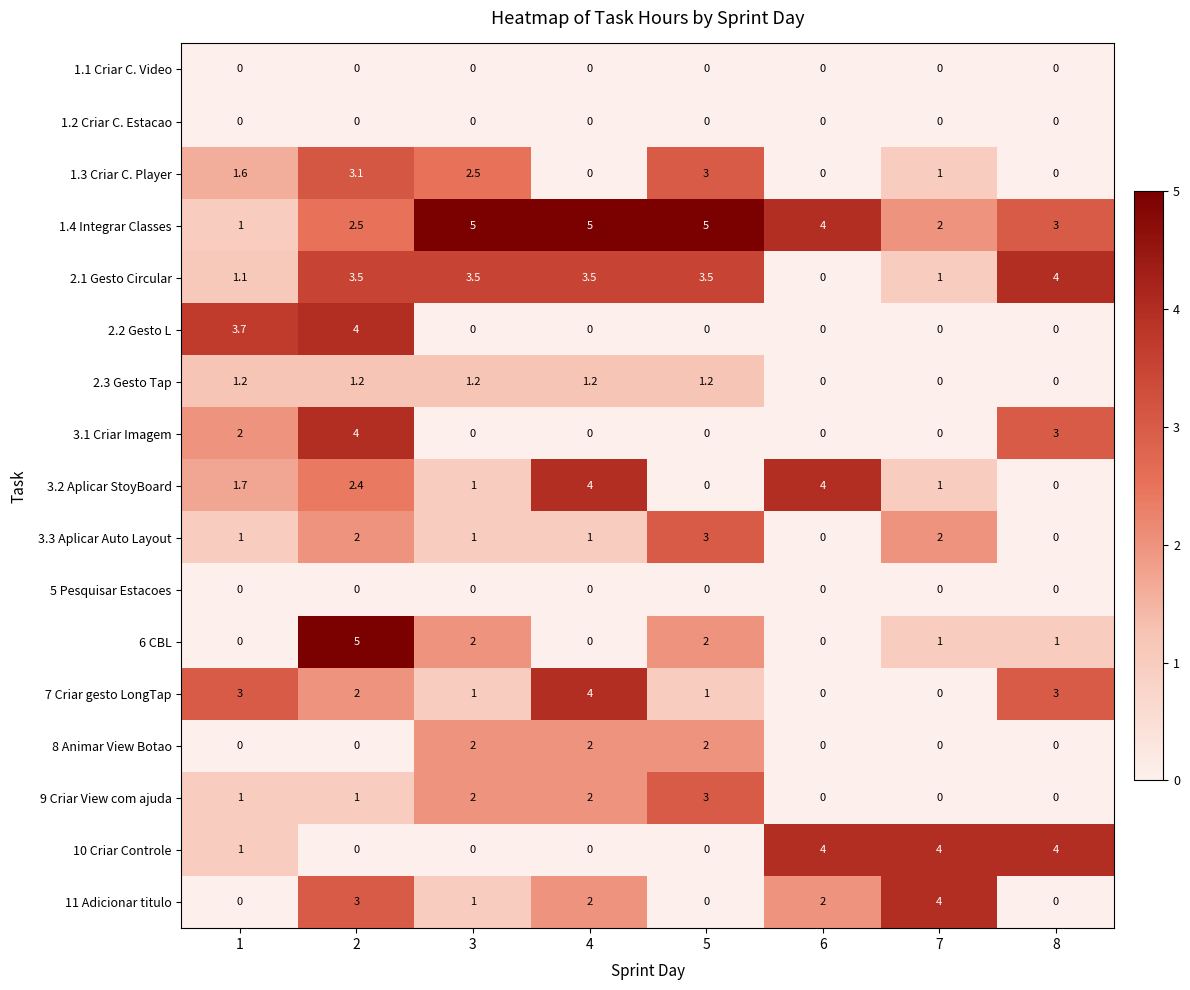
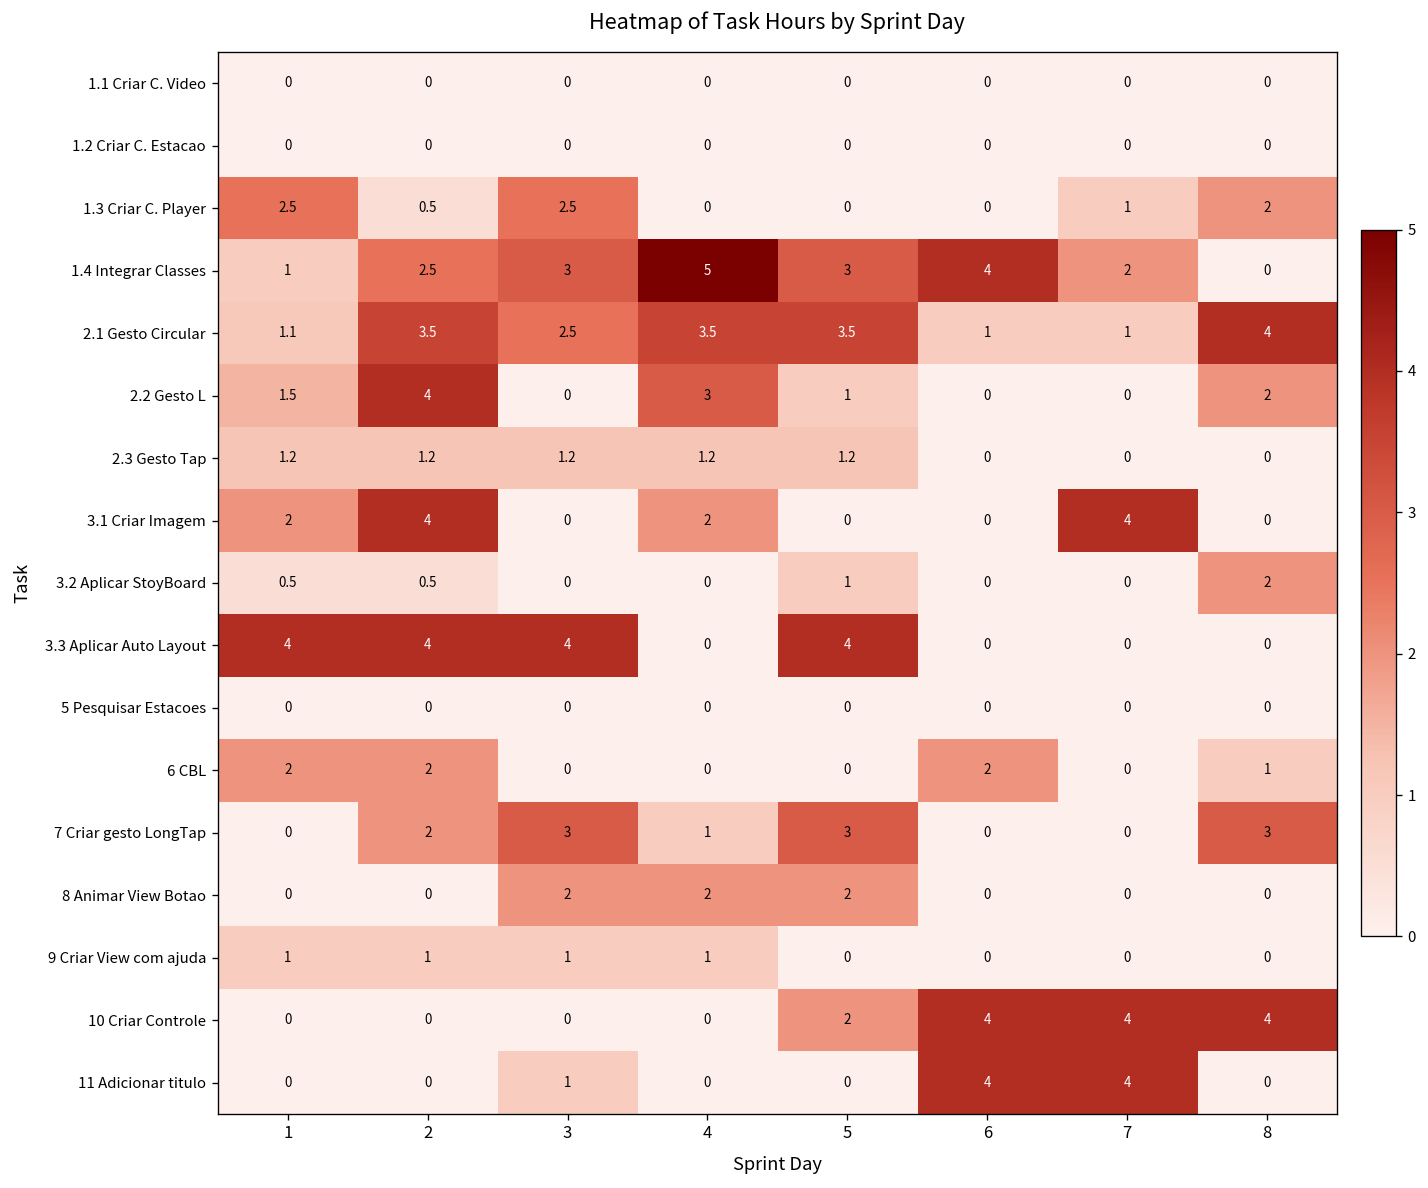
  {
    "1.1 Criar C. Video": {
      "1": 0,
      "2": 0,
      "3": 0,
      "4": 0,
      "5": 0,
      "6": 0,
      "7": 0,
      "8": 0
    },
    "1.2 Criar C. Estacao": {
      "1": 0,
      "2": 0,
      "3": 0,
      "4": 0,
      "5": 0,
      "6": 0,
      "7": 0,
      "8": 0
    },
    "1.3 Criar C. Player": {
-     "1": 1.6,
-     "2": 3.1,
+     "1": 2.5,
+     "2": 0.5,
      "3": 2.5,
      "4": 0,
-     "5": 3,
+     "5": 0,
      "6": 0,
      "7": 1,
-     "8": 0
+     "8": 2
    },
    "1.4 Integrar Classes": {
      "1": 1,
      "2": 2.5,
-     "3": 5,
+     "3": 3,
      "4": 5,
-     "5": 5,
+     "5": 3,
      "6": 4,
      "7": 2,
-     "8": 3
+     "8": 0
    },
    "2.1 Gesto Circular": {
      "1": 1.1,
      "2": 3.5,
-     "3": 3.5,
+     "3": 2.5,
      "4": 3.5,
      "5": 3.5,
-     "6": 0,
+     "6": 1,
      "7": 1,
      "8": 4
    },
    "2.2 Gesto L": {
-     "1": 3.7,
+     "1": 1.5,
      "2": 4,
      "3": 0,
-     "4": 0,
-     "5": 0,
+     "4": 3,
+     "5": 1,
      "6": 0,
      "7": 0,
-     "8": 0
+     "8": 2
    },
    "2.3 Gesto Tap": {
      "1": 1.2,
      "2": 1.2,
      "3": 1.2,
      "4": 1.2,
      "5": 1.2,
      "6": 0,
      "7": 0,
      "8": 0
    },
    "3.1 Criar Imagem": {
      "1": 2,
      "2": 4,
      "3": 0,
-     "4": 0,
+     "4": 2,
      "5": 0,
      "6": 0,
-     "7": 0,
-     "8": 3
+     "7": 4,
+     "8": 0
    },
    "3.2 Aplicar StoyBoard": {
-     "1": 1.7,
-     "2": 2.4,
-     "3": 1,
-     "4": 4,
-     "5": 0,
-     "6": 4,
-     "7": 1,
-     "8": 0
+     "1": 0.5,
+     "2": 0.5,
+     "3": 0,
+     "4": 0,
+     "5": 1,
+     "6": 0,
+     "7": 0,
+     "8": 2
    },
    "3.3 Aplicar Auto Layout": {
-     "1": 1,
-     "2": 2,
-     "3": 1,
-     "4": 1,
-     "5": 3,
+     "1": 4,
+     "2": 4,
+     "3": 4,
+     "4": 0,
+     "5": 4,
      "6": 0,
-     "7": 2,
+     "7": 0,
      "8": 0
    },
    "5 Pesquisar Estacoes": {
      "1": 0,
      "2": 0,
      "3": 0,
      "4": 0,
      "5": 0,
      "6": 0,
      "7": 0,
      "8": 0
    },
    "6 CBL": {
-     "1": 0,
-     "2": 5,
-     "3": 2,
+     "1": 2,
+     "2": 2,
+     "3": 0,
      "4": 0,
-     "5": 2,
-     "6": 0,
-     "7": 1,
+     "5": 0,
+     "6": 2,
+     "7": 0,
      "8": 1
    },
    "7 Criar gesto LongTap": {
-     "1": 3,
+     "1": 0,
      "2": 2,
-     "3": 1,
-     "4": 4,
-     "5": 1,
+     "3": 3,
+     "4": 1,
+     "5": 3,
      "6": 0,
      "7": 0,
      "8": 3
    },
    "8 Animar View Botao": {
      "1": 0,
      "2": 0,
      "3": 2,
      "4": 2,
      "5": 2,
      "6": 0,
      "7": 0,
      "8": 0
    },
    "9 Criar View com ajuda": {
      "1": 1,
      "2": 1,
-     "3": 2,
-     "4": 2,
-     "5": 3,
+     "3": 1,
+     "4": 1,
+     "5": 0,
      "6": 0,
      "7": 0,
      "8": 0
    },
    "10 Criar Controle": {
-     "1": 1,
+     "1": 0,
      "2": 0,
      "3": 0,
      "4": 0,
-     "5": 0,
+     "5": 2,
      "6": 4,
      "7": 4,
      "8": 4
    },
    "11 Adicionar titulo": {
      "1": 0,
-     "2": 3,
+     "2": 0,
      "3": 1,
-     "4": 2,
+     "4": 0,
      "5": 0,
-     "6": 2,
+     "6": 4,
      "7": 4,
      "8": 0
    }
  }
